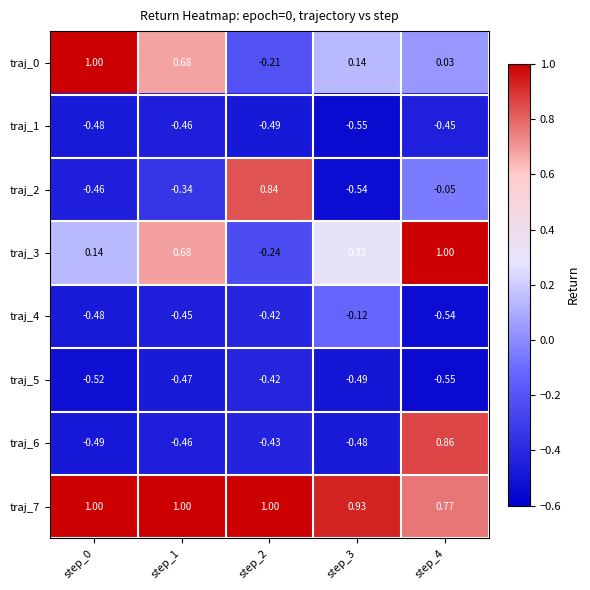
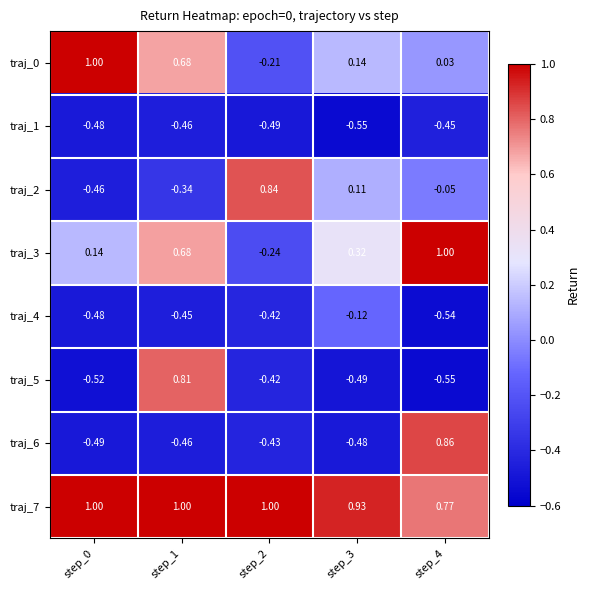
  {
    "traj_0": {
      "step_0": 1.00,
      "step_1": 0.68,
      "step_2": -0.21,
      "step_3": 0.14,
      "step_4": 0.03
    },
    "traj_1": {
      "step_0": -0.48,
      "step_1": -0.46,
      "step_2": -0.49,
      "step_3": -0.55,
      "step_4": -0.45
    },
    "traj_2": {
      "step_0": -0.46,
      "step_1": -0.34,
      "step_2": 0.84,
-     "step_3": -0.54,
+     "step_3": 0.11,
      "step_4": -0.05
    },
    "traj_3": {
      "step_0": 0.14,
      "step_1": 0.68,
      "step_2": -0.24,
      "step_4": 1.00
    },
    "traj_4": {
      "step_0": -0.48,
      "step_1": -0.45,
      "step_2": -0.42,
      "step_3": -0.12,
      "step_4": -0.54
    },
    "traj_5": {
      "step_0": -0.52,
-     "step_1": -0.47,
+     "step_1": 0.81,
      "step_2": -0.42,
      "step_3": -0.49,
      "step_4": -0.55
    },
    "traj_6": {
      "step_0": -0.49,
      "step_1": -0.46,
      "step_2": -0.43,
      "step_3": -0.48,
      "step_4": 0.86
    },
    "traj_7": {
      "step_0": 1.00,
      "step_1": 1.00,
      "step_2": 1.00,
      "step_3": 0.93,
      "step_4": 0.77
    }
  }
